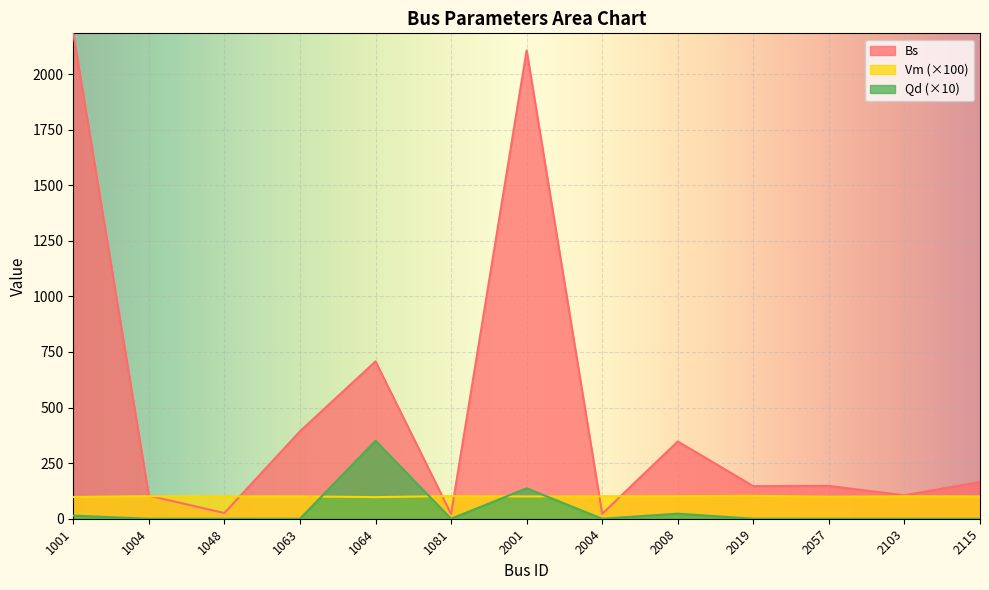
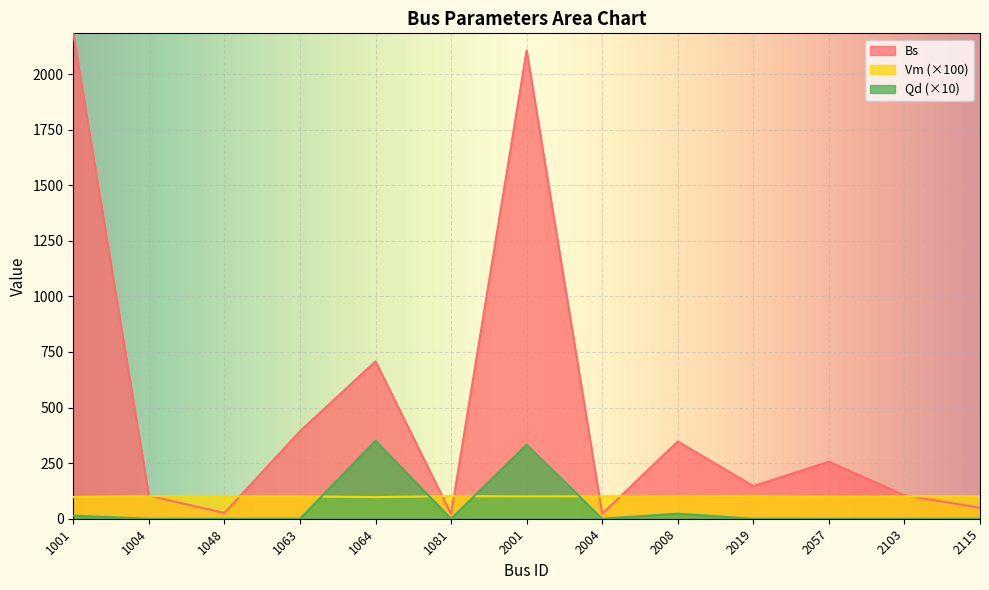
  {
    "Bs": {
      "1001": 2180,
      "1048": 30,
      "1063": 390,
      "1064": 710,
      "1081": 20,
      "2001": 2110,
      "2004": 20,
      "2008": 350,
      "2019": 150,
-     "2057": 150,
-     "2115": 170
+     "2057": 260,
+     "2115": 50
    },
    "Vm (×100)": {
      "1001": 100,
      "1048": 100,
      "1063": 100,
      "1064": 100,
      "1081": 100,
      "2001": 100,
      "2004": 100,
      "2008": 100,
      "2019": 100,
      "2057": 100,
      "2115": 100
    },
    "Qd (×10)": {
      "1001": 10,
      "1004": 0,
      "1048": 0,
      "1063": 0,
      "1064": 350,
      "1081": 0,
-     "2001": 140,
+     "2001": 330,
      "2004": 0,
      "2008": 20,
      "2019": 0,
      "2057": 0,
      "2103": 0,
      "2115": 0
    }
  }
